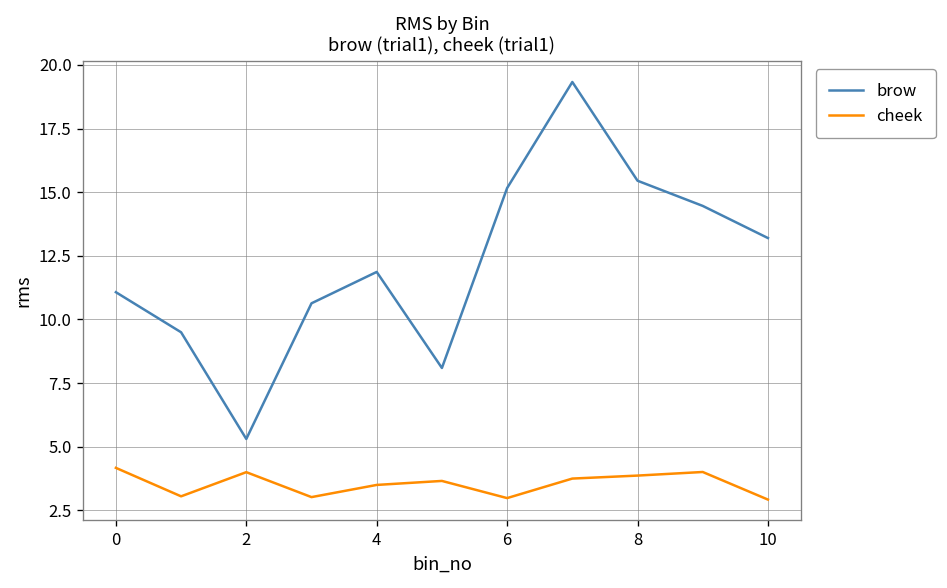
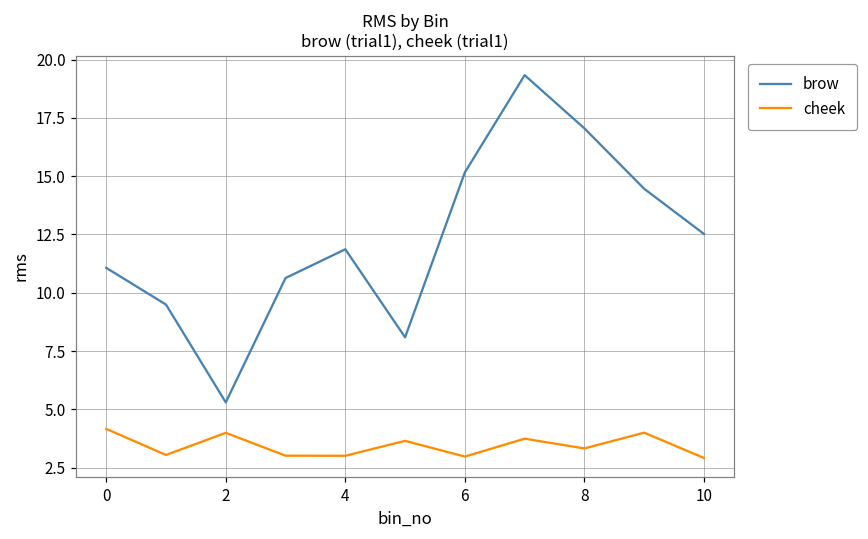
  {
    "brow": {
      "0": 11.1,
      "2": 5.3,
      "4": 11.9,
      "6": 15.2,
-     "8": 15.5,
-     "10": 13.2
+     "8": 17.0,
+     "10": 12.5
    },
    "cheek": {
      "0": 4.2,
      "2": 4.0,
-     "4": 3.5,
+     "4": 3.0,
      "6": 3.0,
-     "8": 3.9,
+     "8": 3.3,
      "10": 2.9
    }
  }
